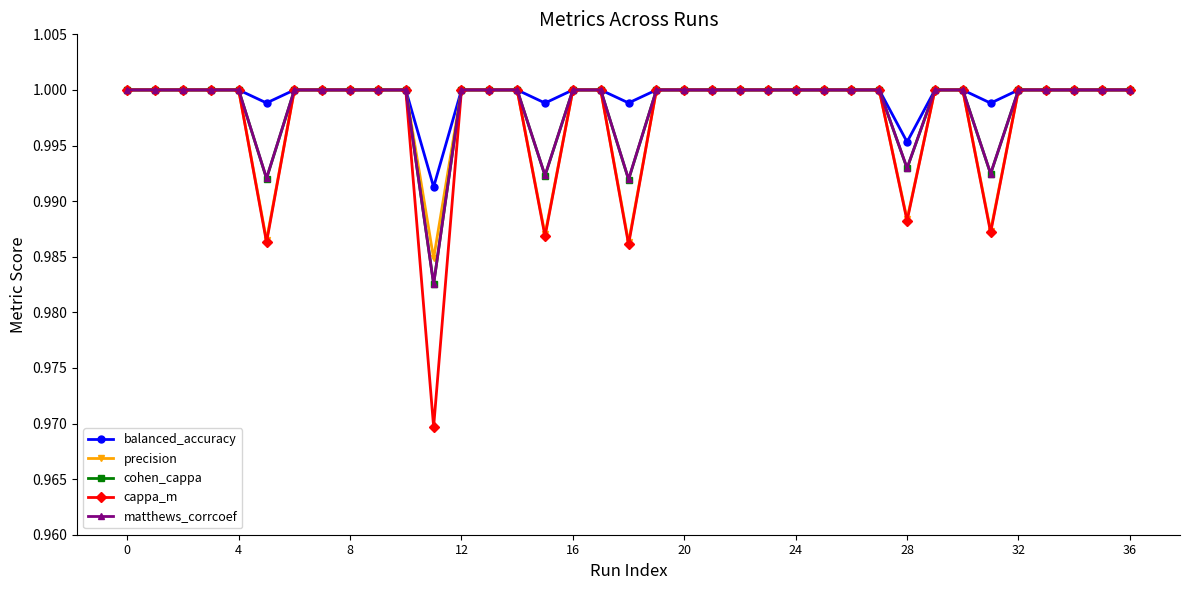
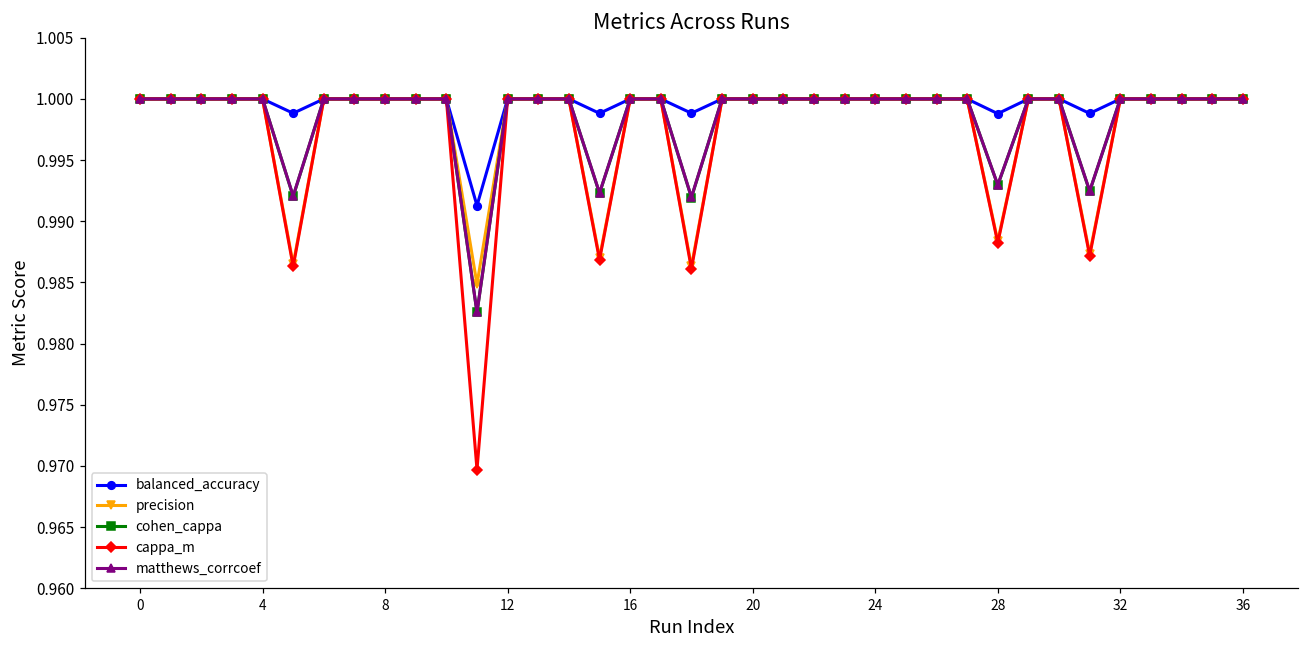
  {
    "balanced_accuracy": {
-     "28": 0.9953
+     "28": 0.9988
    }
  }
